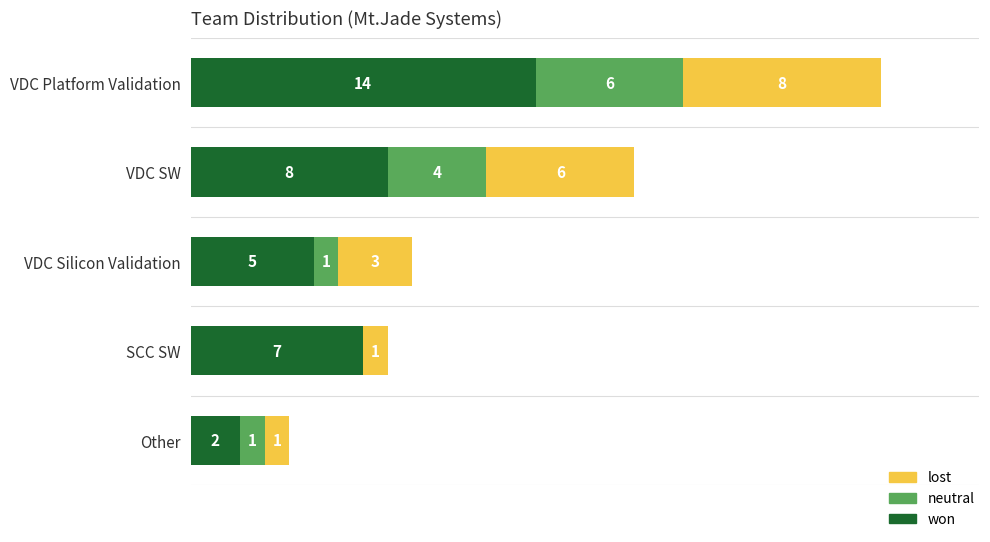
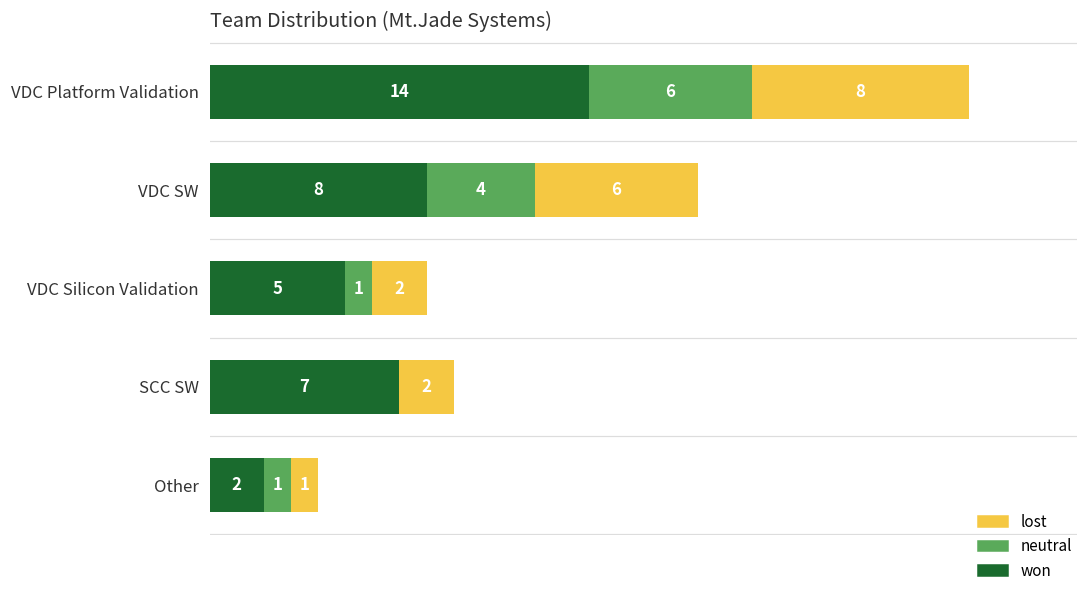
  {
    "won": {
      "VDC Platform Validation": 14,
      "VDC SW": 8,
      "VDC Silicon Validation": 5,
      "SCC SW": 7,
      "Other": 2
    },
    "neutral": {
      "VDC Platform Validation": 6,
      "VDC SW": 4,
      "VDC Silicon Validation": 1,
      "Other": 1
    },
    "lost": {
      "VDC Platform Validation": 8,
      "VDC SW": 6,
-     "VDC Silicon Validation": 3,
-     "SCC SW": 1,
+     "VDC Silicon Validation": 2,
+     "SCC SW": 2,
      "Other": 1
    }
  }
